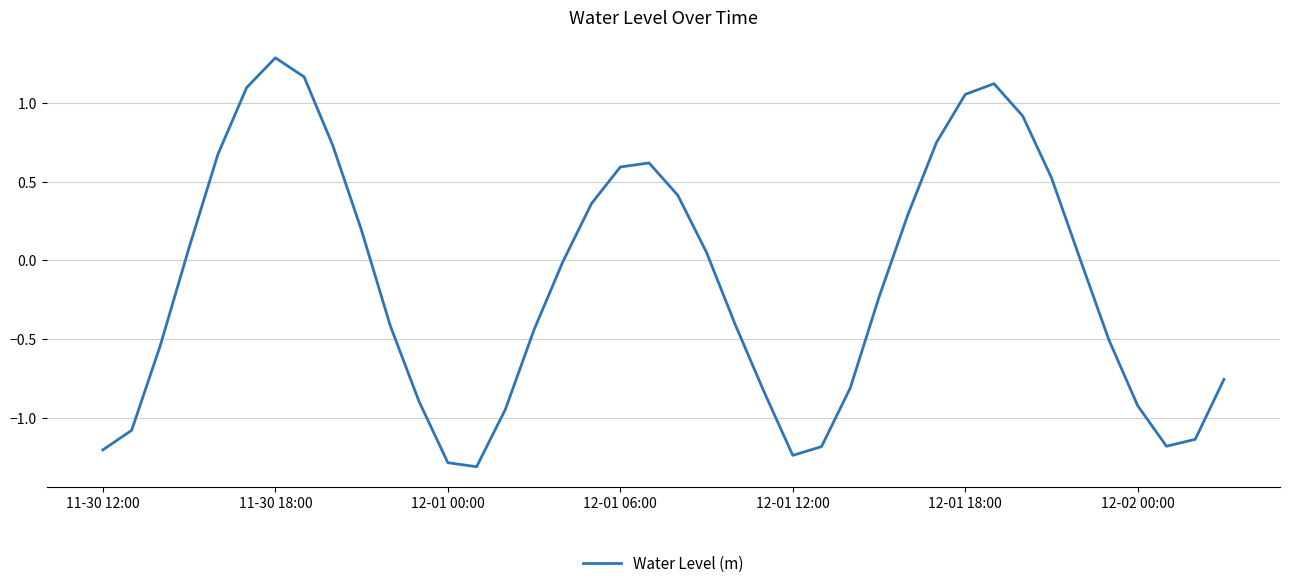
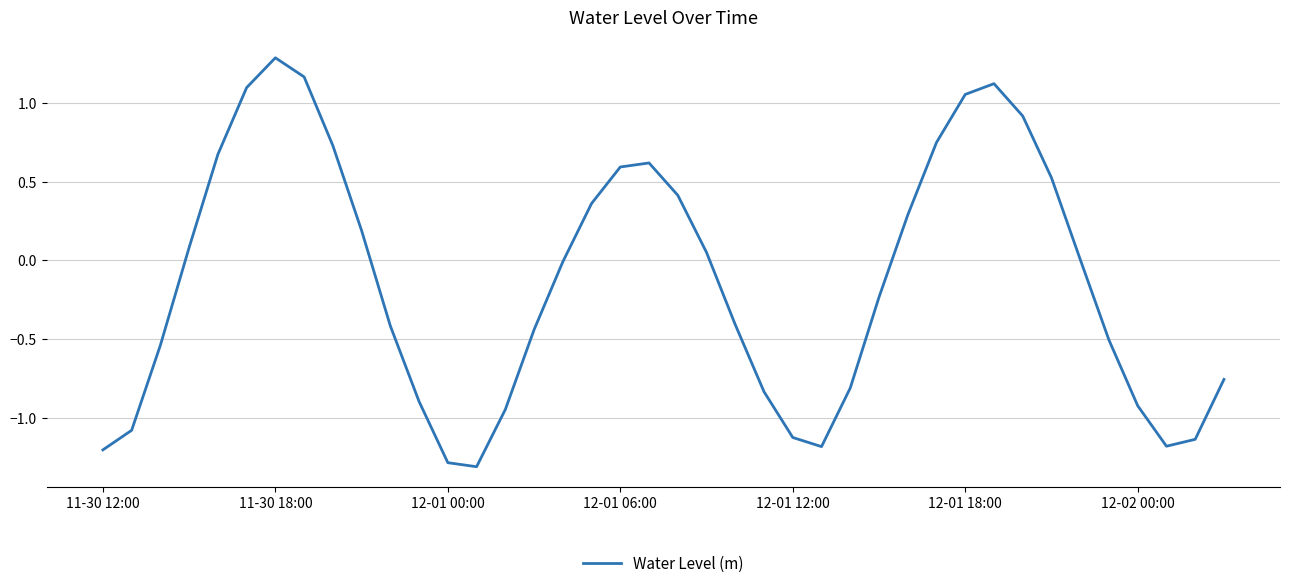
  {
    "11-30 12:00": -1.21,
    "11-30 18:00": 1.29,
    "12-01 00:00": -1.29,
    "12-01 06:00": 0.59,
-   "12-01 12:00": -1.24,
+   "12-01 12:00": -1.13,
    "12-01 18:00": 1.05,
    "12-02 00:00": -0.93
  }
